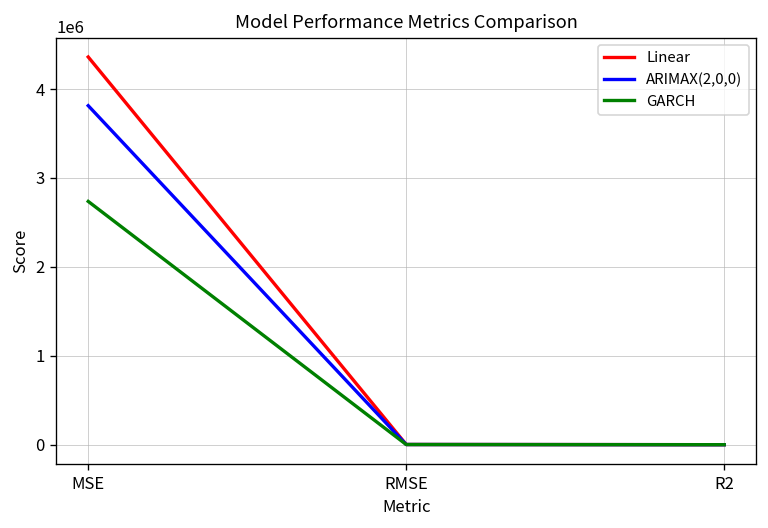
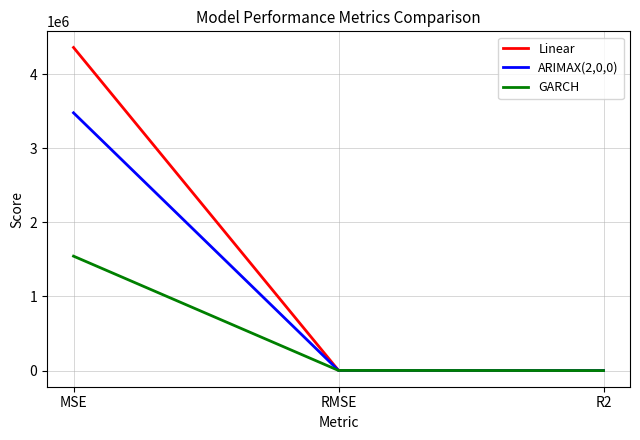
  {
    "Linear": {
      "MSE": 4400000
    },
    "ARIMAX(2,0,0)": {
-     "MSE": 3800000
+     "MSE": 3500000
    },
    "GARCH": {
-     "MSE": 2700000
+     "MSE": 1500000
    }
  }
